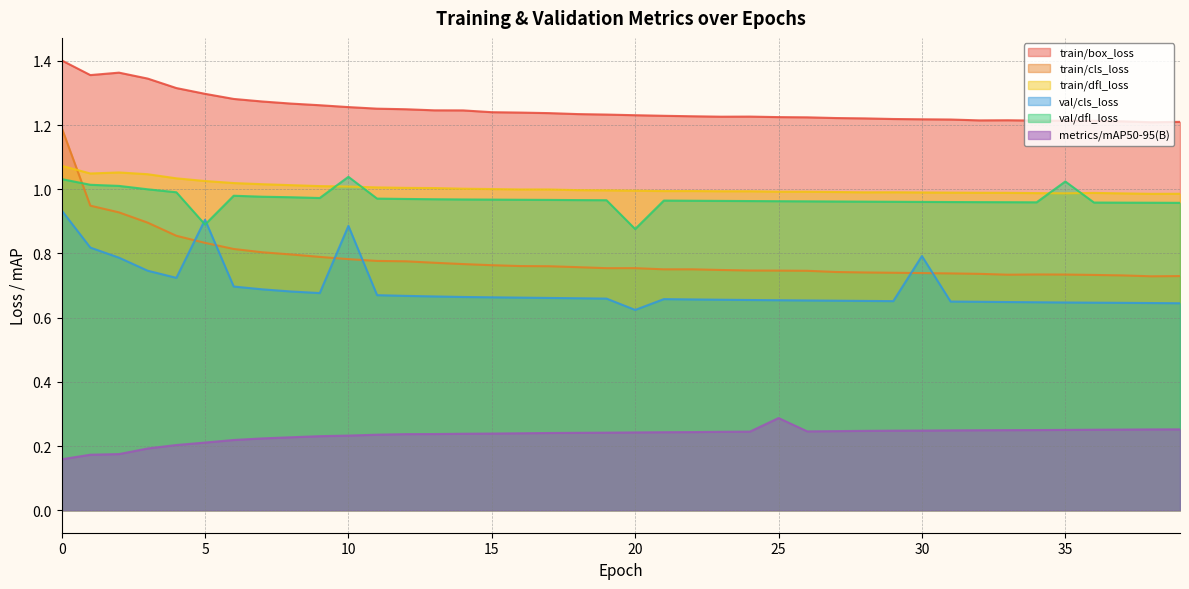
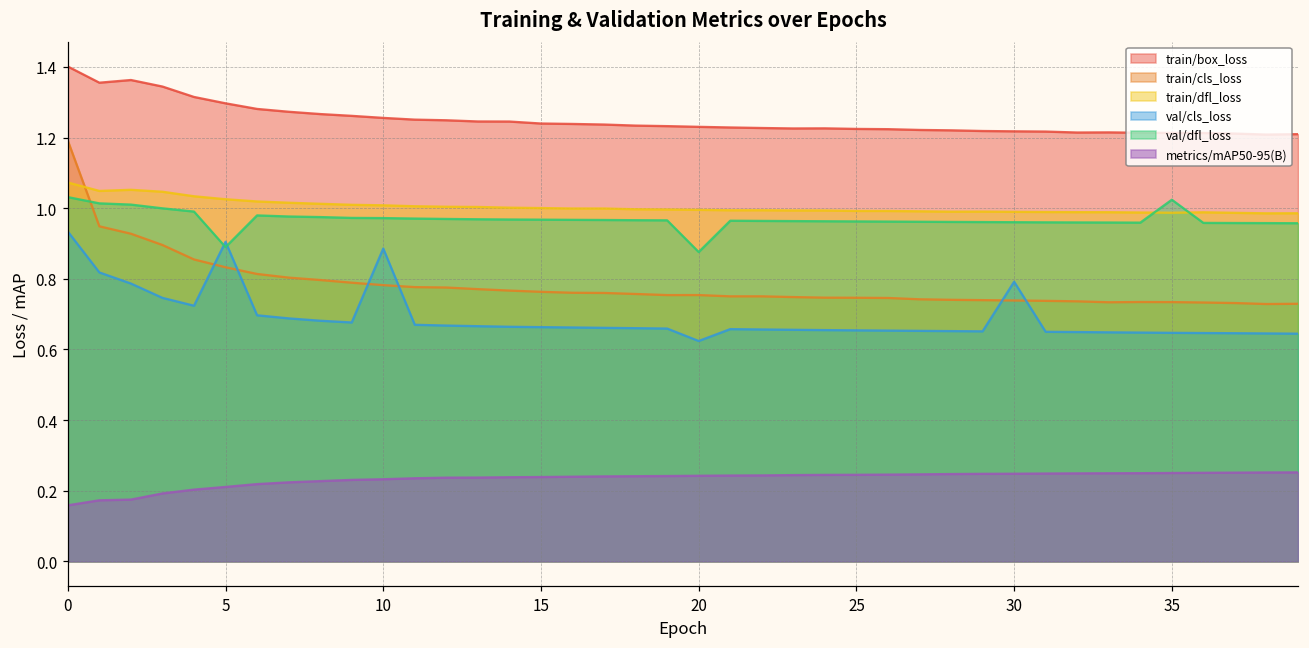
  {
    "val/cls_loss": {
      "0": 0.93,
      "5": 0.91,
      "10": 0.89,
      "15": 0.66,
      "20": 0.62,
      "25": 0.65,
      "30": 0.79,
      "35": 0.65
    },
    "val/dfl_loss": {
      "0": 1.03,
      "5": 0.89,
-     "10": 1.04,
+     "10": 0.97,
      "15": 0.97,
      "20": 0.88,
      "25": 0.96,
      "30": 0.96,
      "35": 1.02
    },
    "metrics/mAP50-95(B)": {
      "0": 0.16,
      "5": 0.21,
      "10": 0.23,
      "15": 0.24,
      "20": 0.24,
-     "25": 0.29,
+     "25": 0.25,
      "30": 0.25,
      "35": 0.25
    }
  }
